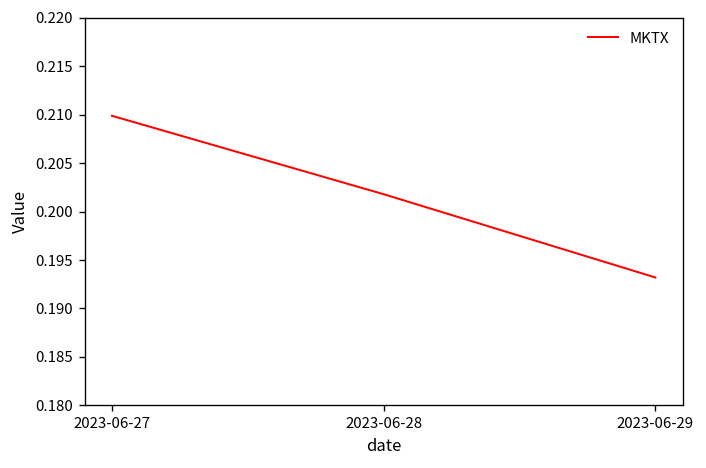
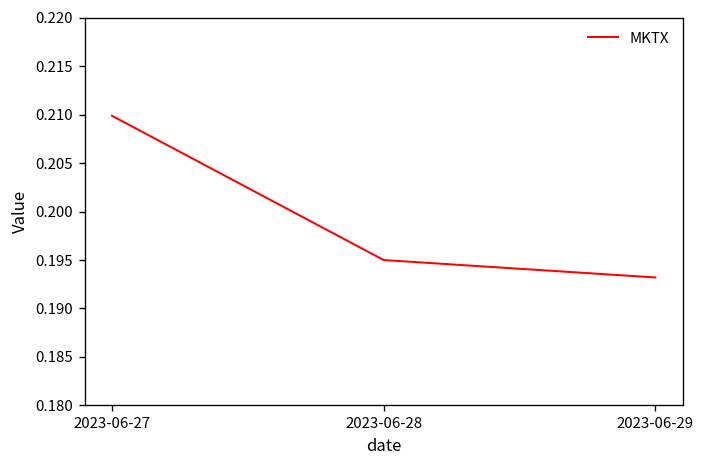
  {
    "2023-06-27": 0.210,
-   "2023-06-28": 0.202,
+   "2023-06-28": 0.195,
    "2023-06-29": 0.193
  }
